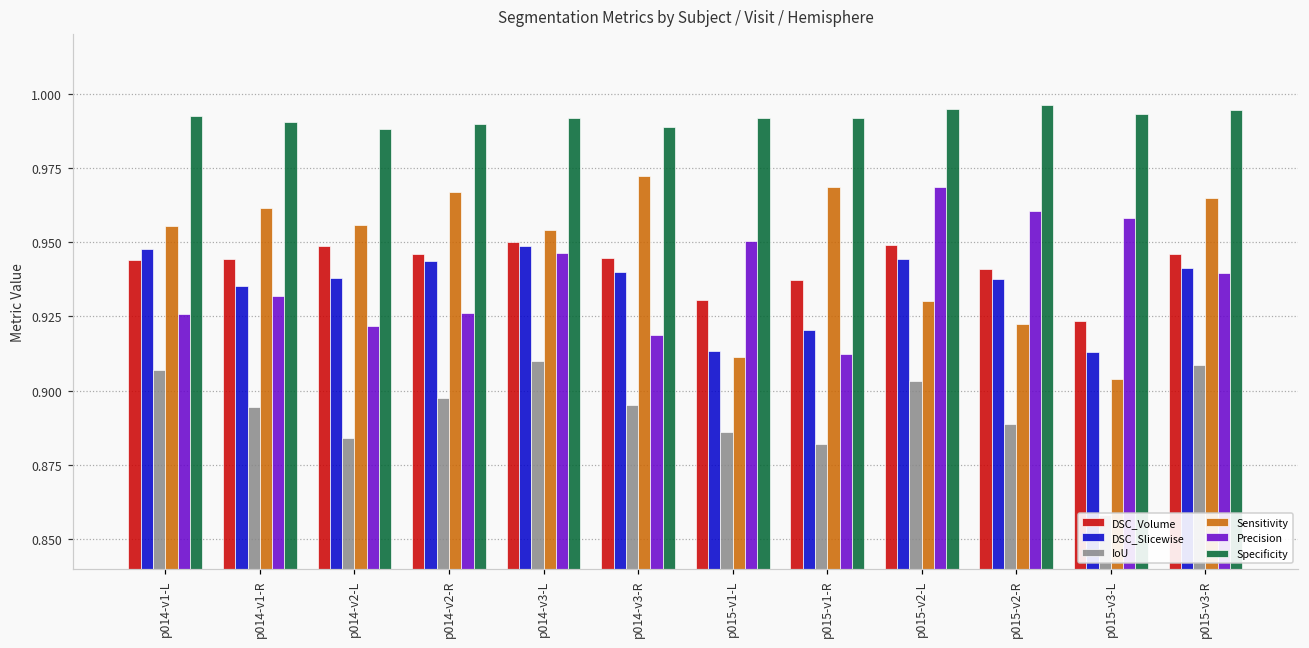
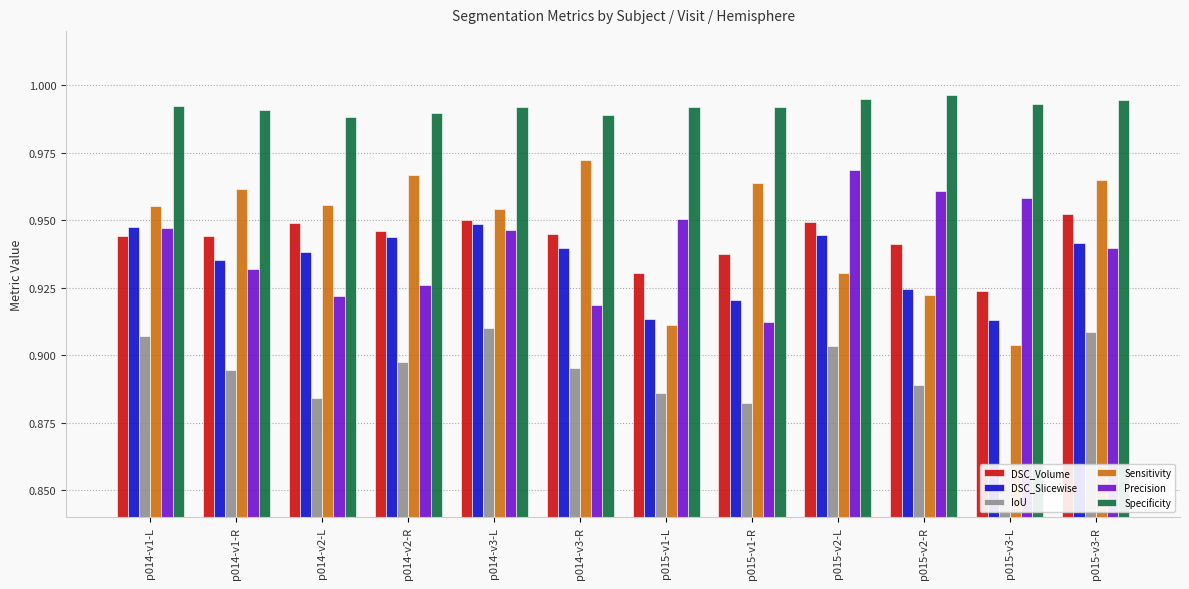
  {
    "DSC_Volume": {
      "p014-v1-L": 0.944,
      "p014-v1-R": 0.944,
      "p014-v2-L": 0.949,
      "p014-v2-R": 0.946,
      "p014-v3-L": 0.950,
      "p014-v3-R": 0.945,
      "p015-v1-L": 0.930,
      "p015-v1-R": 0.937,
      "p015-v2-L": 0.949,
      "p015-v2-R": 0.941,
      "p015-v3-L": 0.924,
-     "p015-v3-R": 0.946
+     "p015-v3-R": 0.952
    },
    "DSC_Slicewise": {
      "p014-v1-L": 0.948,
      "p014-v1-R": 0.935,
      "p014-v2-L": 0.938,
      "p014-v2-R": 0.944,
      "p014-v3-L": 0.949,
      "p014-v3-R": 0.940,
      "p015-v1-L": 0.913,
      "p015-v1-R": 0.921,
      "p015-v2-L": 0.944,
-     "p015-v2-R": 0.938,
+     "p015-v2-R": 0.925,
      "p015-v3-L": 0.913,
      "p015-v3-R": 0.941
    },
    "IoU": {
      "p014-v1-L": 0.907,
      "p014-v1-R": 0.894,
      "p014-v2-L": 0.884,
      "p014-v2-R": 0.897,
      "p014-v3-L": 0.910,
      "p014-v3-R": 0.895,
      "p015-v1-L": 0.886,
      "p015-v1-R": 0.882,
      "p015-v2-L": 0.903,
      "p015-v2-R": 0.889,
      "p015-v3-R": 0.909
    },
    "Sensitivity": {
      "p014-v1-L": 0.955,
      "p014-v1-R": 0.962,
      "p014-v2-L": 0.956,
      "p014-v2-R": 0.967,
      "p014-v3-L": 0.954,
      "p014-v3-R": 0.972,
      "p015-v1-L": 0.911,
-     "p015-v1-R": 0.968,
+     "p015-v1-R": 0.964,
      "p015-v2-L": 0.930,
      "p015-v2-R": 0.922,
      "p015-v3-L": 0.904,
      "p015-v3-R": 0.965
    },
    "Precision": {
-     "p014-v1-L": 0.926,
+     "p014-v1-L": 0.947,
      "p014-v1-R": 0.932,
      "p014-v2-L": 0.922,
      "p014-v2-R": 0.926,
      "p014-v3-L": 0.946,
      "p014-v3-R": 0.919,
      "p015-v1-L": 0.950,
      "p015-v1-R": 0.912,
      "p015-v2-L": 0.969,
      "p015-v2-R": 0.961,
      "p015-v3-L": 0.958,
      "p015-v3-R": 0.940
    },
    "Specificity": {
      "p014-v1-L": 0.992,
      "p014-v1-R": 0.991,
      "p014-v2-L": 0.988,
      "p014-v2-R": 0.990,
      "p014-v3-L": 0.992,
      "p014-v3-R": 0.989,
      "p015-v1-L": 0.992,
      "p015-v1-R": 0.992,
      "p015-v2-L": 0.995,
      "p015-v2-R": 0.996,
      "p015-v3-L": 0.993,
      "p015-v3-R": 0.994
    }
  }
